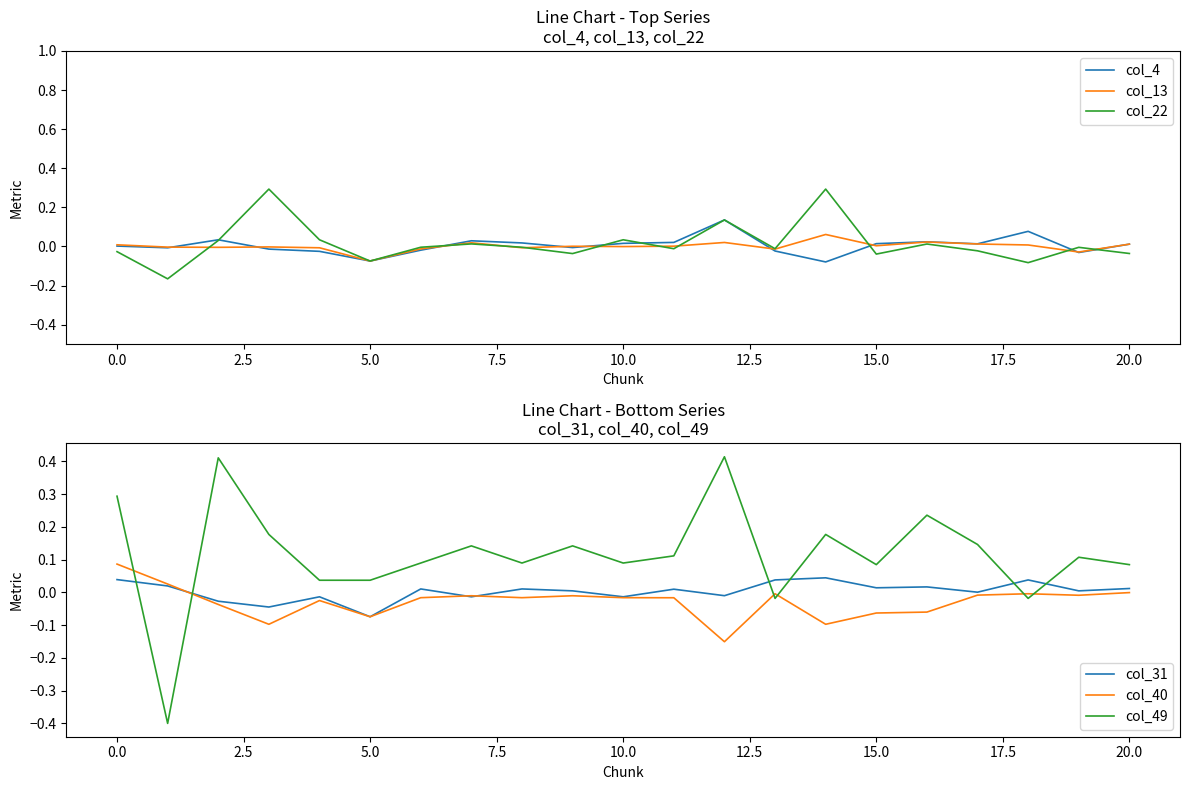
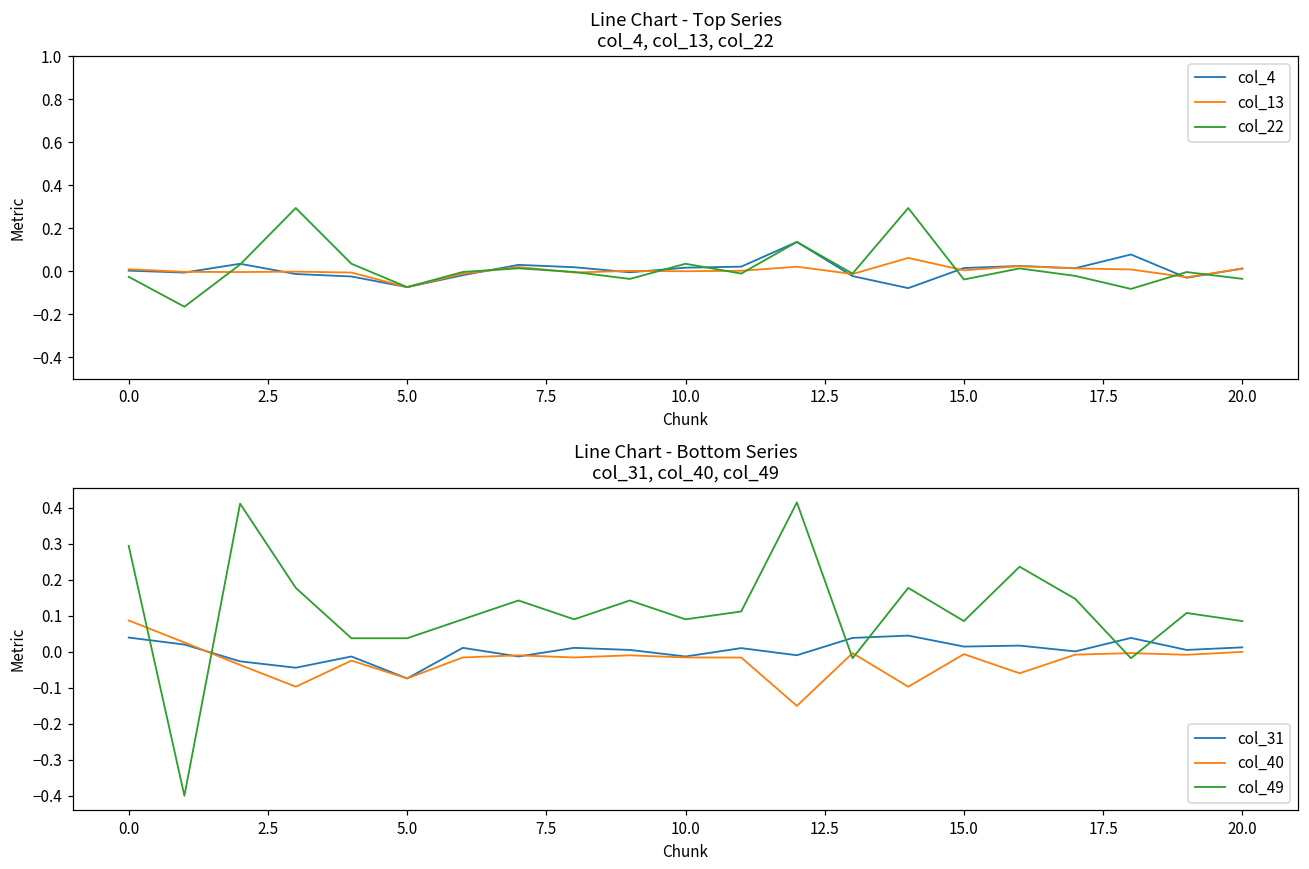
  {
    "Line Chart - Top Series col_4, col_13, col_22": {
      "col_4": {
        "10.0": 0.02
      },
      "col_13": {
        "10.0": 0.00
      },
      "col_22": {
        "0.0": -0.03,
        "10.0": 0.03,
        "15.0": -0.04,
        "20.0": -0.04
      }
    },
    "Line Chart - Bottom Series col_31, col_40, col_49": {
      "col_31": {
        "0.0": 0.04,
        "15.0": 0.01,
        "20.0": 0.01
      },
      "col_40": {
        "0.0": 0.09,
-       "15.0": -0.06,
+       "15.0": -0.01,
        "20.0": 0.00
      },
      "col_49": {
        "0.0": 0.29,
        "5.0": 0.04,
        "10.0": 0.09,
        "15.0": 0.08,
        "20.0": 0.08
      }
    }
  }
